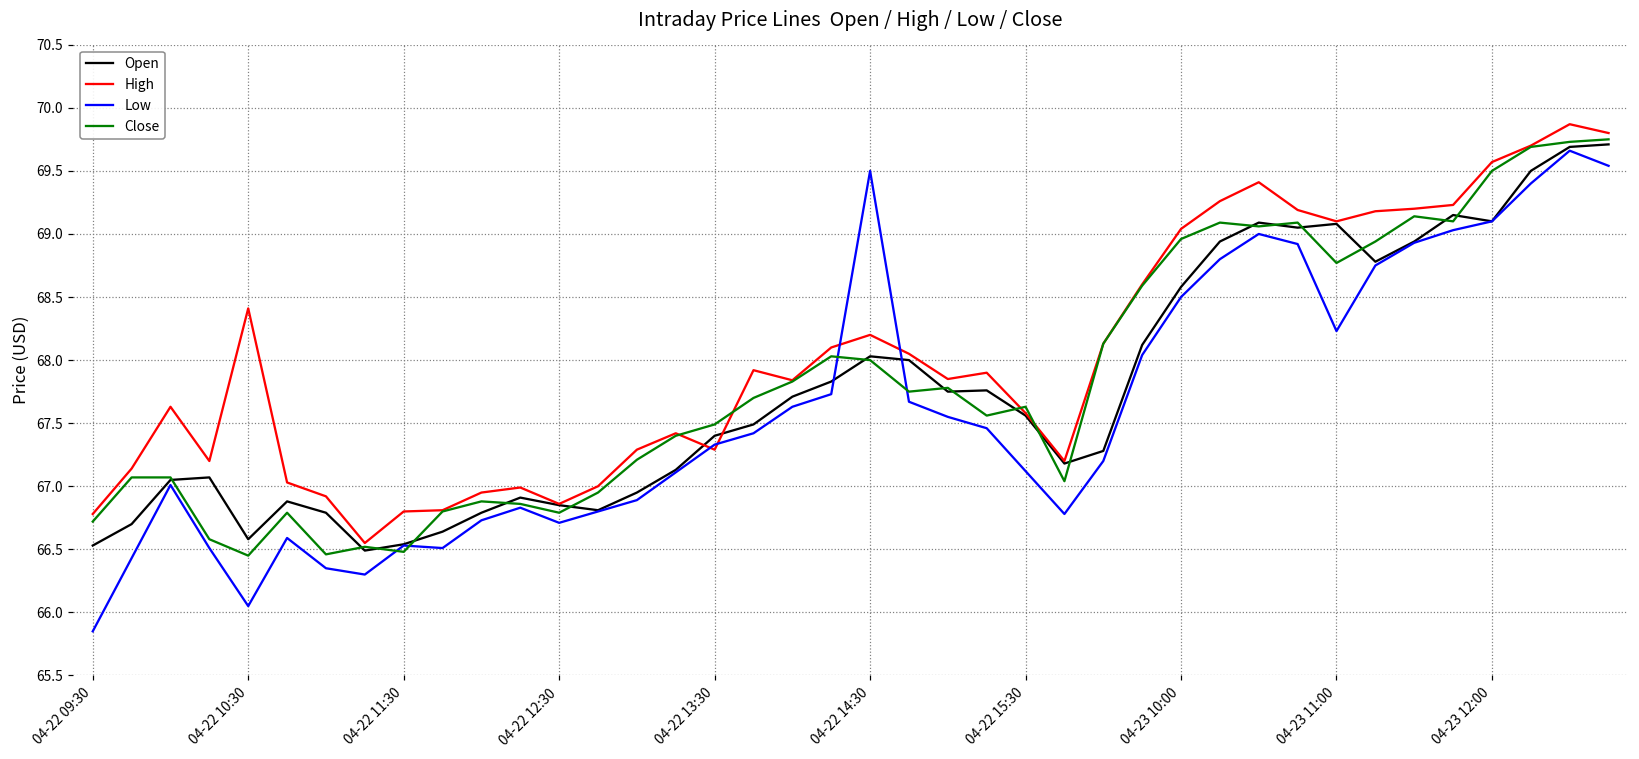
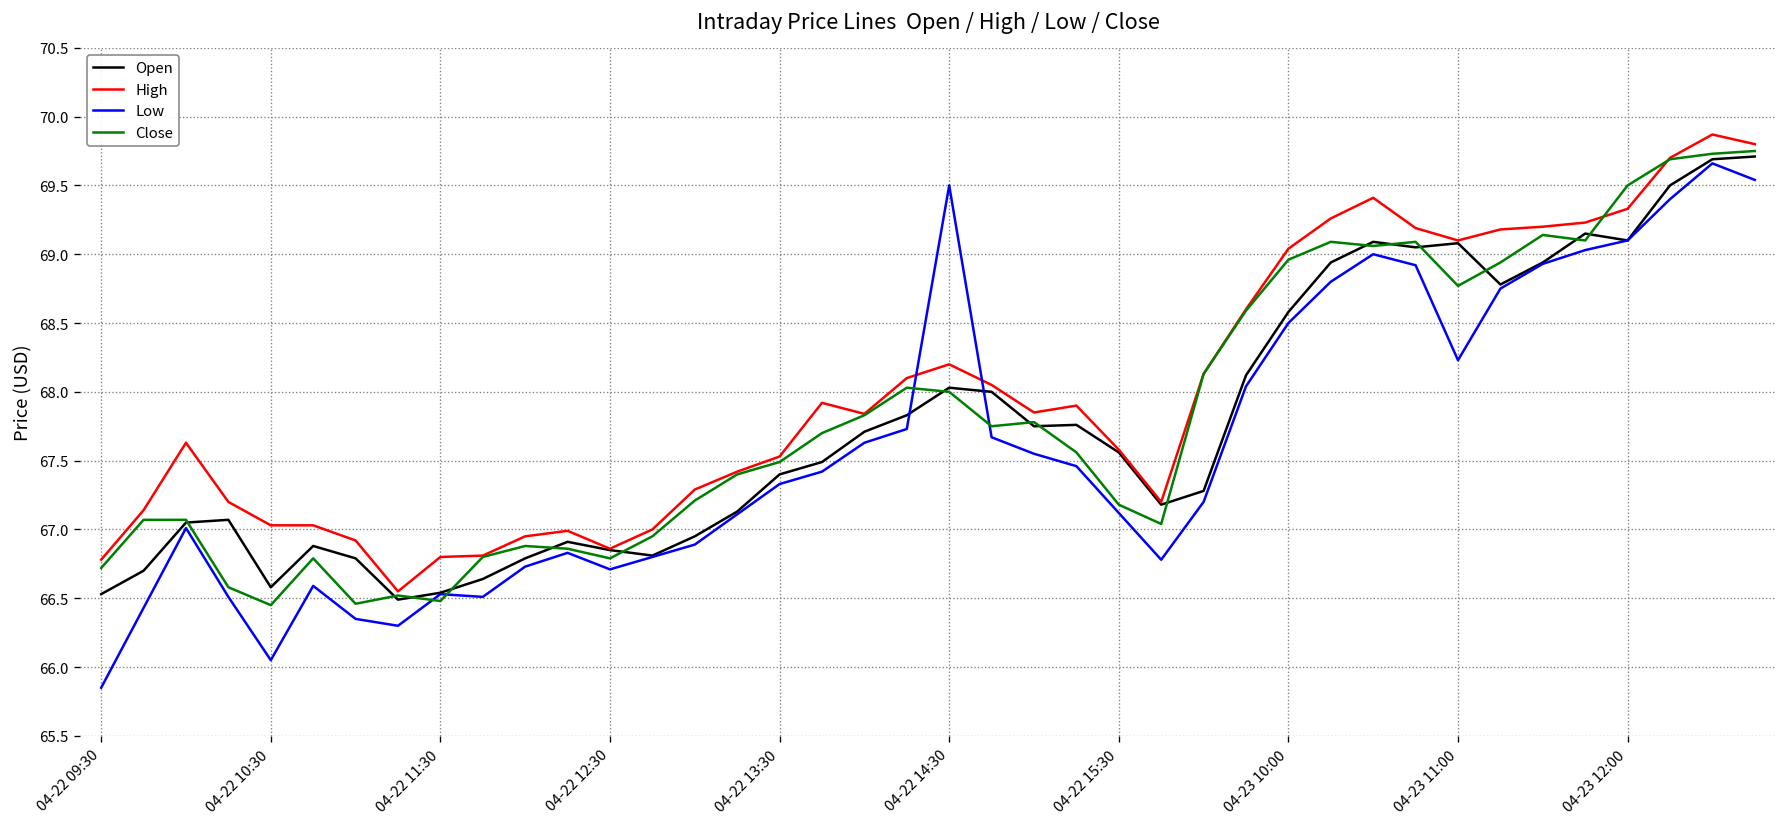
  {
    "Open": {
      "04-22 09:30": 66.53,
      "04-22 10:30": 66.58,
      "04-22 13:30": 67.40,
      "04-22 14:30": 68.03,
      "04-23 10:00": 68.58
    },
    "High": {
      "04-22 09:30": 66.78,
-     "04-22 10:30": 68.41,
+     "04-22 10:30": 67.03,
      "04-22 11:30": 66.80,
-     "04-22 13:30": 67.29,
+     "04-22 13:30": 67.53,
      "04-22 14:30": 68.20,
      "04-23 10:00": 69.04,
-     "04-23 12:00": 69.57
+     "04-23 12:00": 69.33
    },
    "Low": {
      "04-22 09:30": 65.85,
      "04-22 10:30": 66.05,
      "04-22 12:30": 66.71,
      "04-22 13:30": 67.33,
      "04-22 14:30": 69.50,
      "04-22 15:30": 67.12,
      "04-23 10:00": 68.50,
      "04-23 11:00": 68.23
    },
    "Close": {
      "04-22 09:30": 66.72,
      "04-22 10:30": 66.45,
      "04-22 11:30": 66.48,
      "04-22 12:30": 66.79,
      "04-22 13:30": 67.49,
      "04-22 14:30": 68.00,
-     "04-22 15:30": 67.63,
+     "04-22 15:30": 67.18,
      "04-23 10:00": 68.96,
      "04-23 11:00": 68.77,
      "04-23 12:00": 69.50
    }
  }
